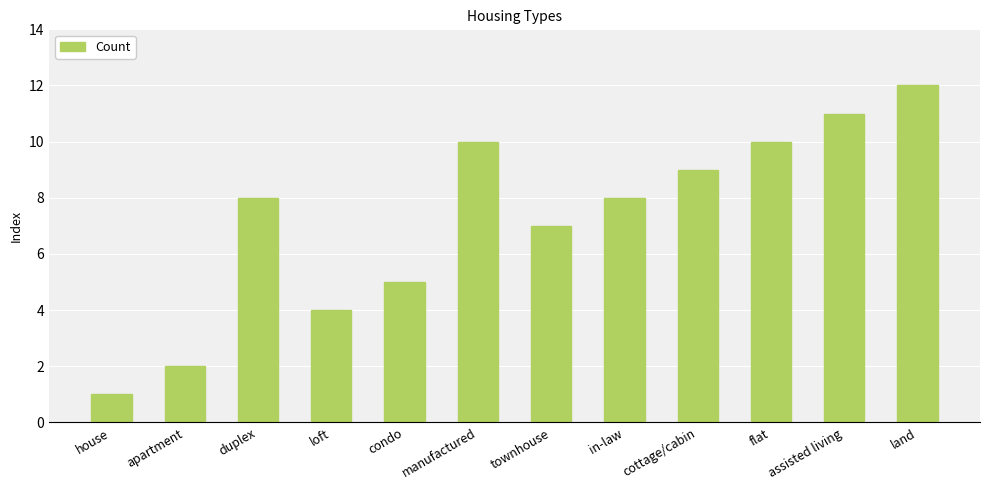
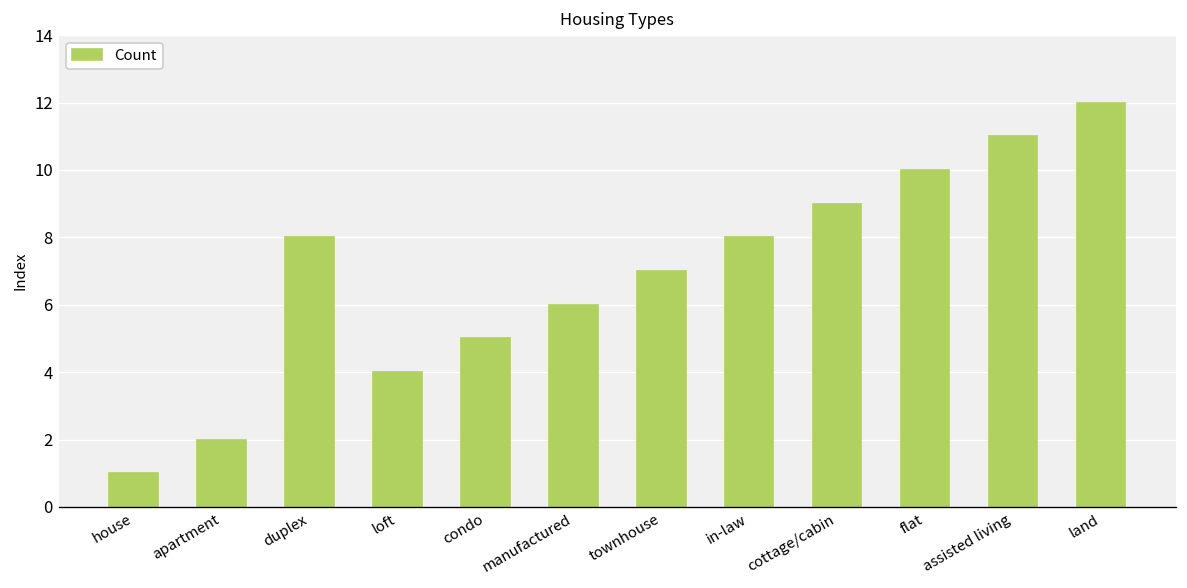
  {
    "house": 1,
    "apartment": 2,
    "duplex": 8,
    "loft": 4,
    "condo": 5,
-   "manufactured": 10,
+   "manufactured": 6,
    "townhouse": 7,
    "in-law": 8,
    "cottage/cabin": 9,
    "flat": 10,
    "assisted living": 11,
    "land": 12
  }
